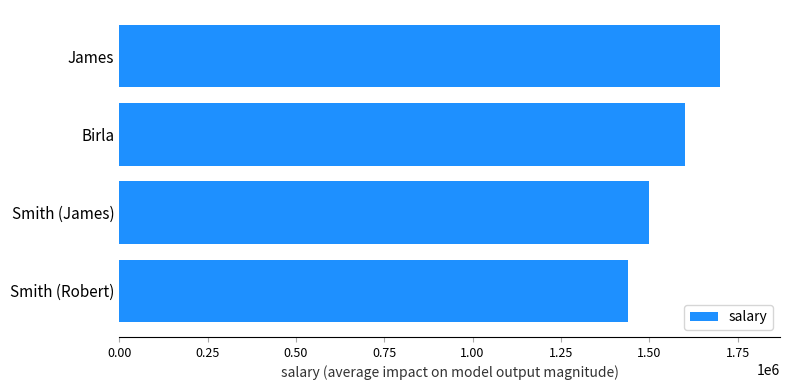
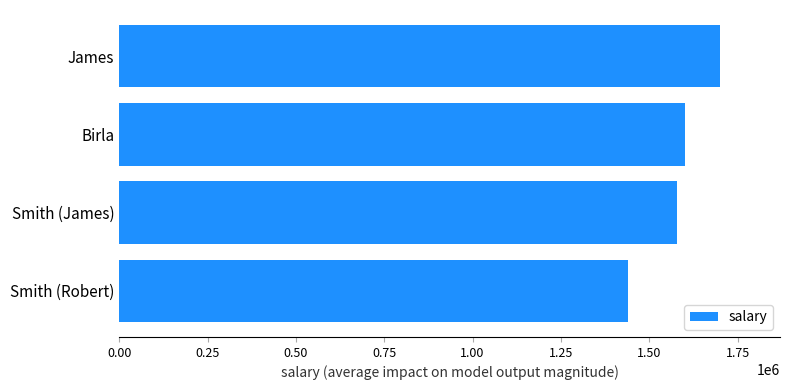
  {
    "James": 1700000,
    "Birla": 1600000,
-   "Smith (James)": 1500000,
+   "Smith (James)": 1580000,
    "Smith (Robert)": 1440000
  }
